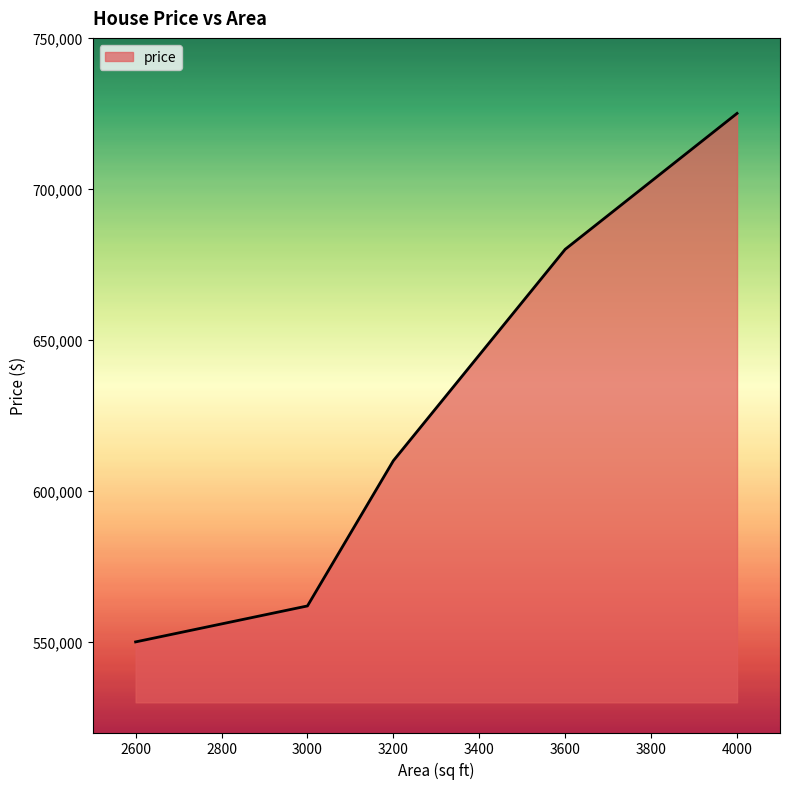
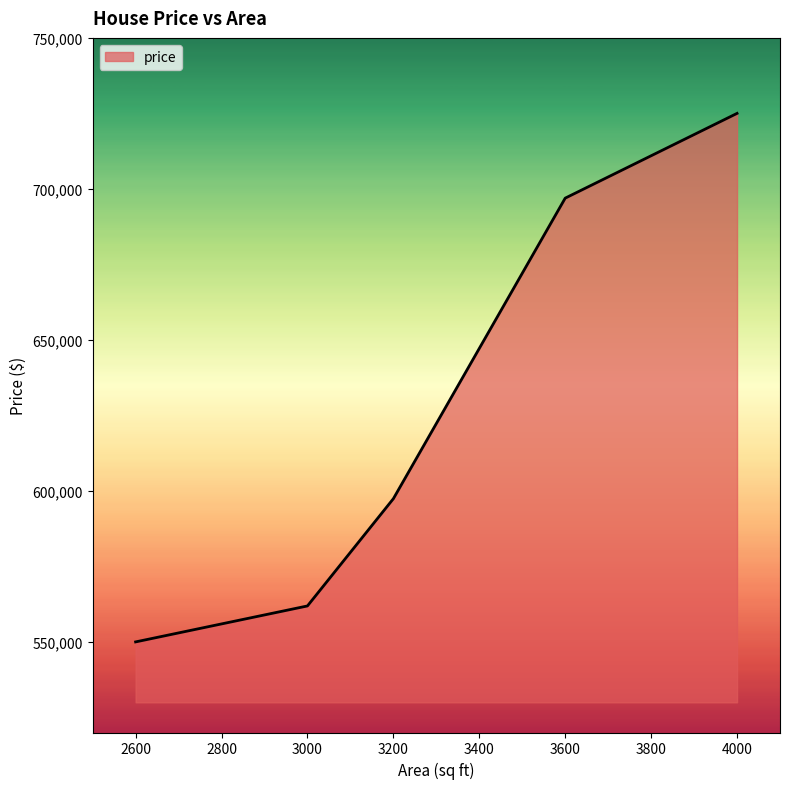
  {
    "2600": "550,000",
    "3000": "562,000",
-   "3200": "610,000",
-   "3600": "680,000",
+   "3200": "597,000",
+   "3600": "697,000",
    "4000": "725,000"
  }
